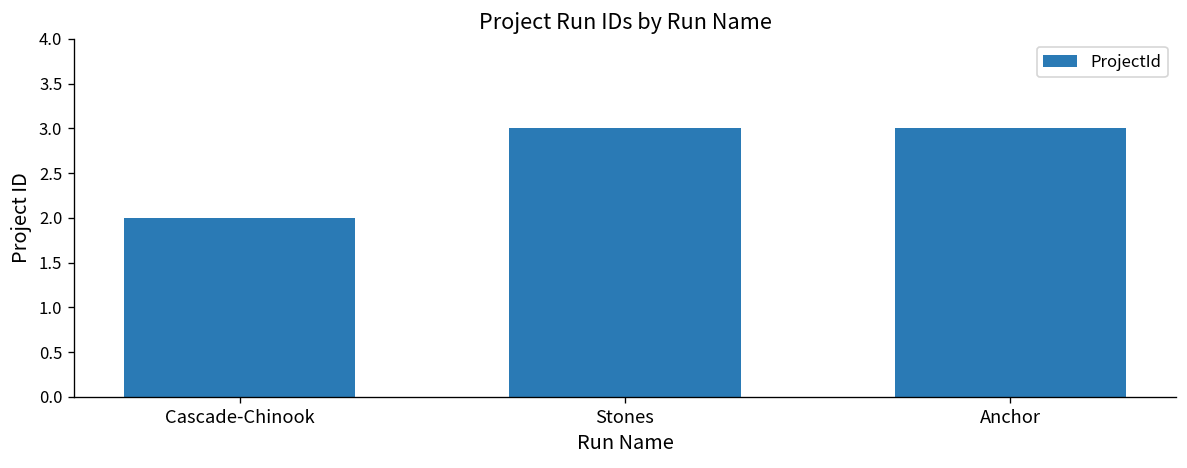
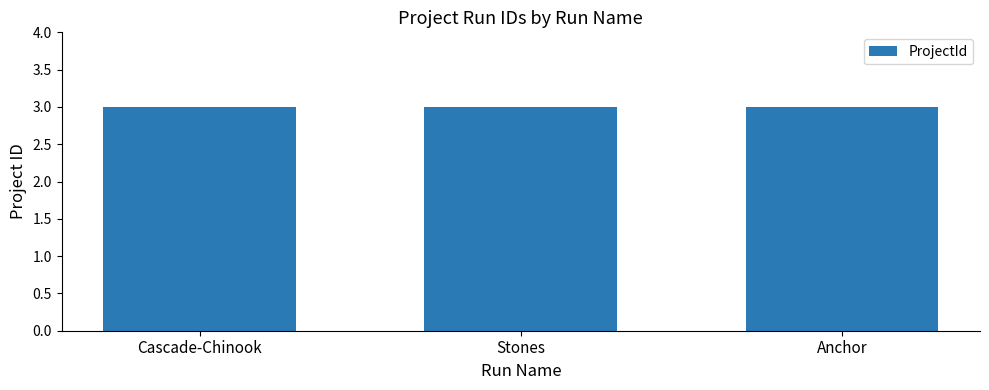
  {
-   "Cascade-Chinook": 2,
+   "Cascade-Chinook": 3,
    "Stones": 3,
    "Anchor": 3
  }
